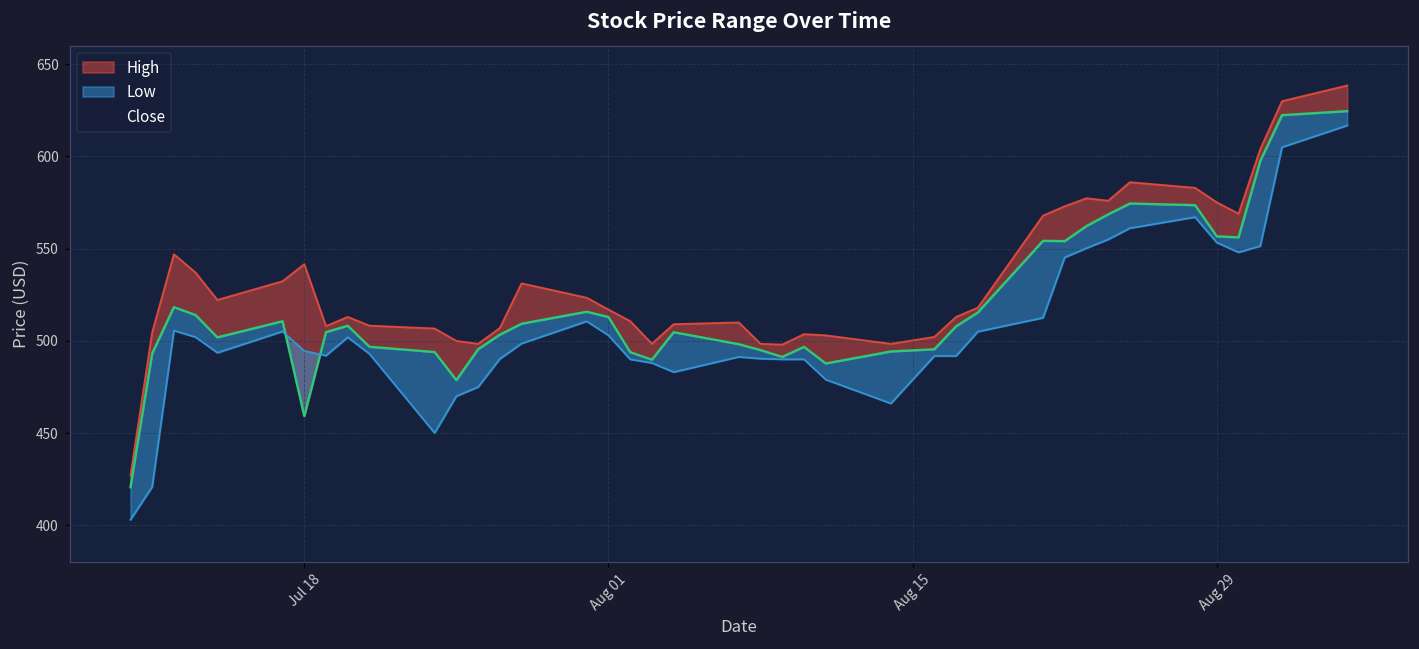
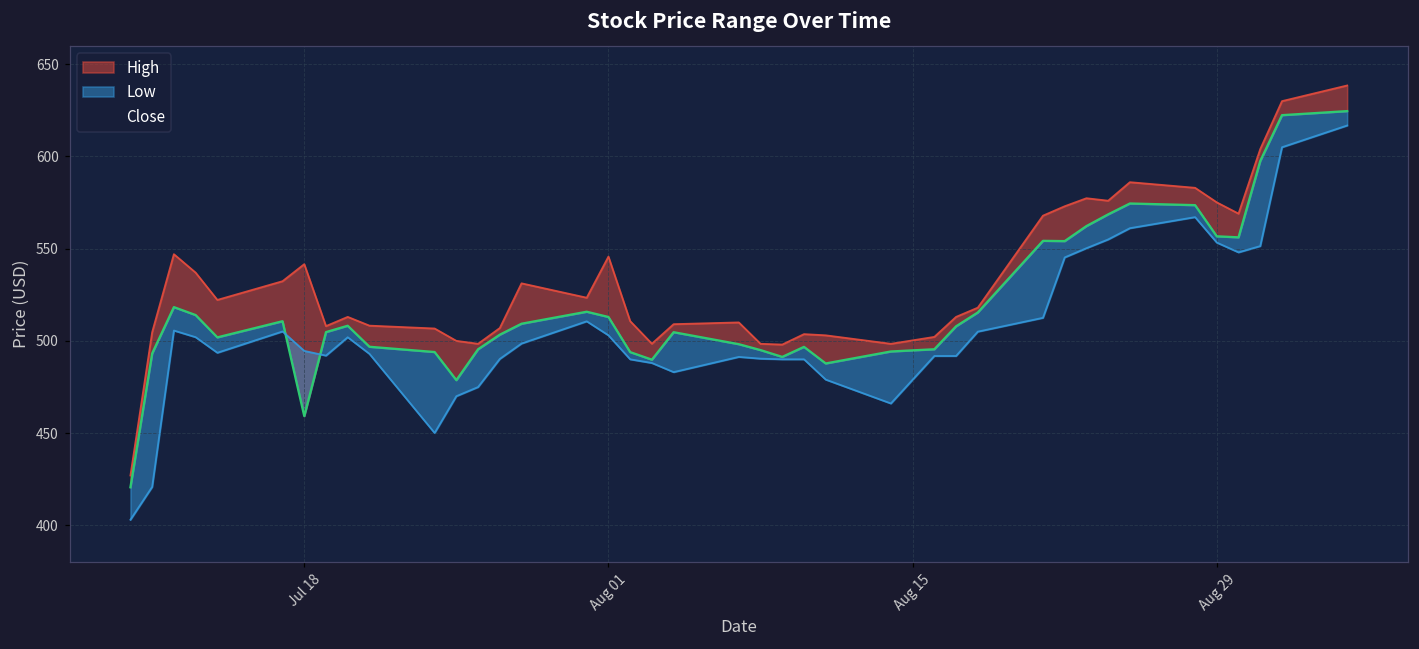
  {
    "High": {
      "Jul 18": 542,
-     "Aug 01": 517,
+     "Aug 01": 546,
      "Aug 29": 575
    },
    "Close": {
      "Jul 18": 459
    }
  }
